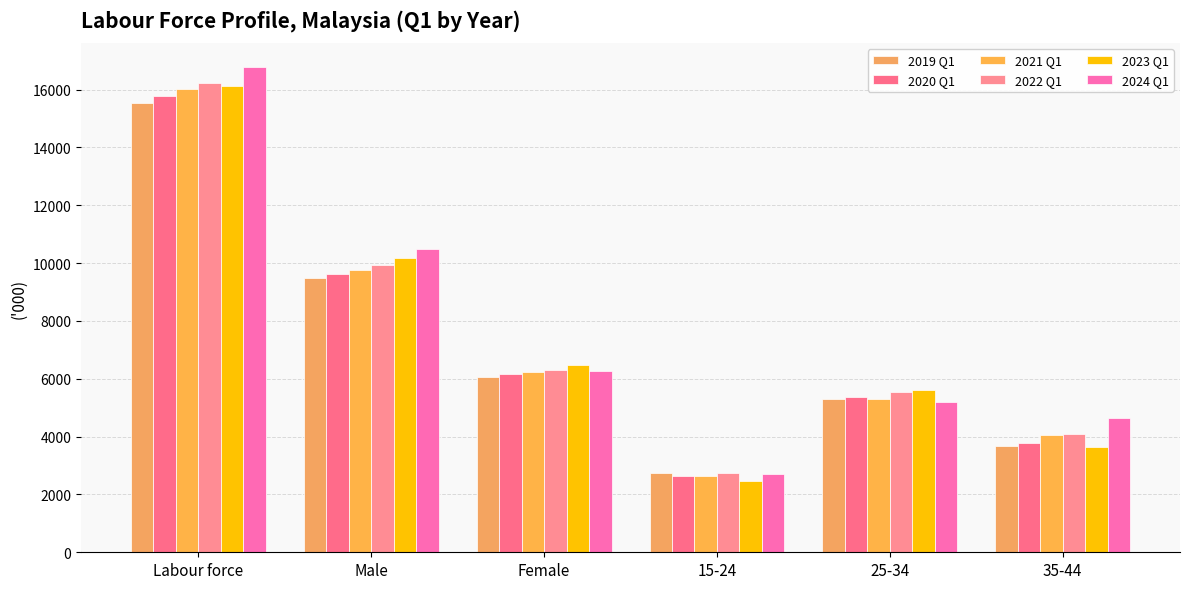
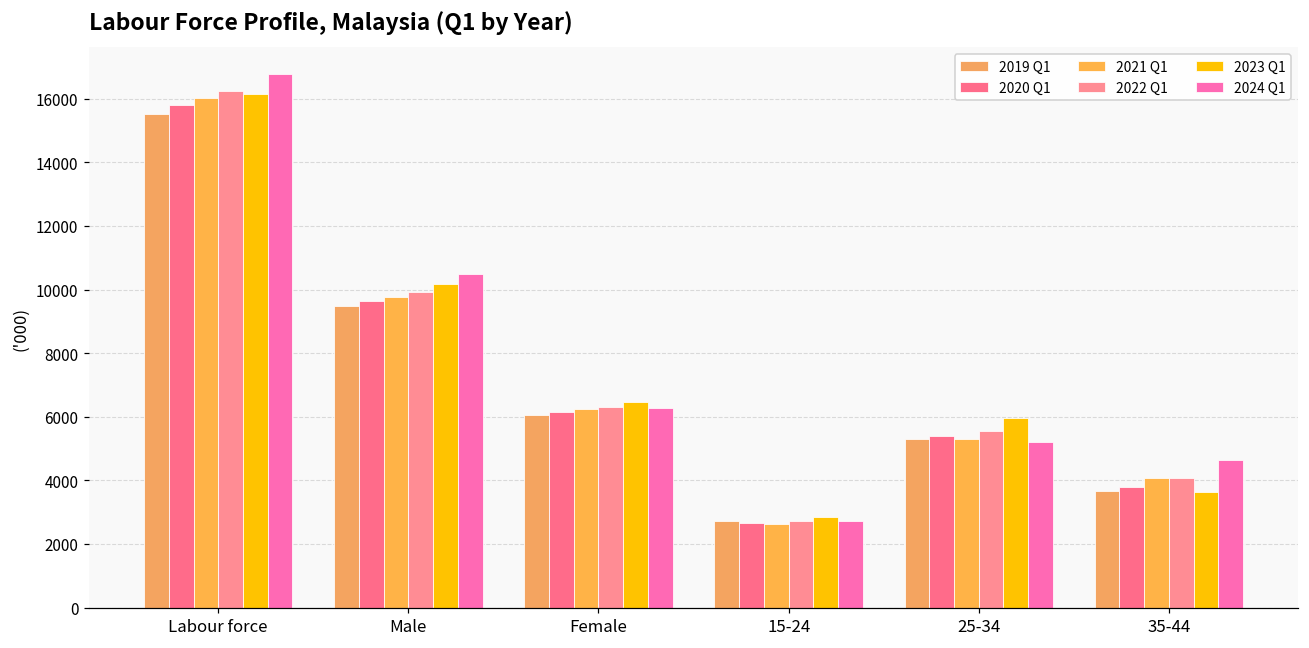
  {
    "2023 Q1": {
      "Labour force": 16100,
      "Male": 10200,
      "Female": 6500,
-     "15-24": 2500,
-     "25-34": 5600,
+     "15-24": 2900,
+     "25-34": 6000,
      "35-44": 3600
    }
  }
